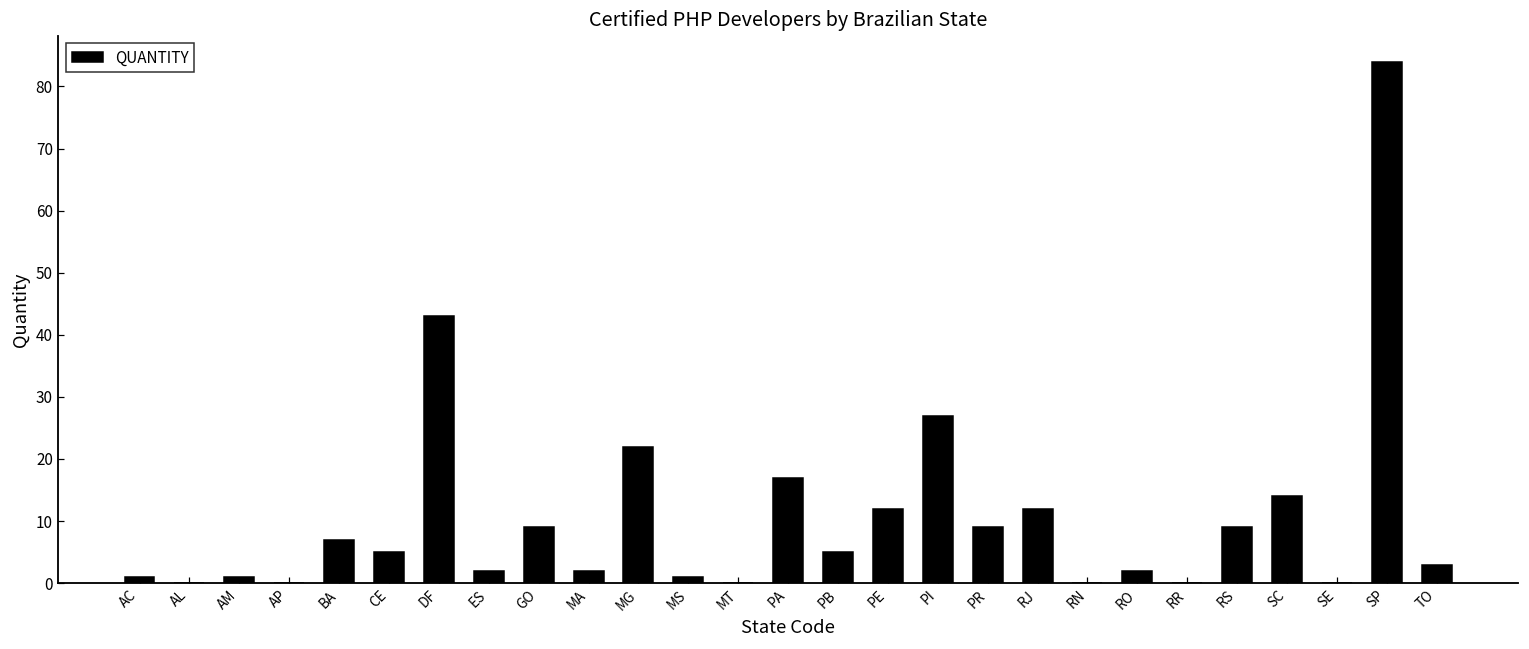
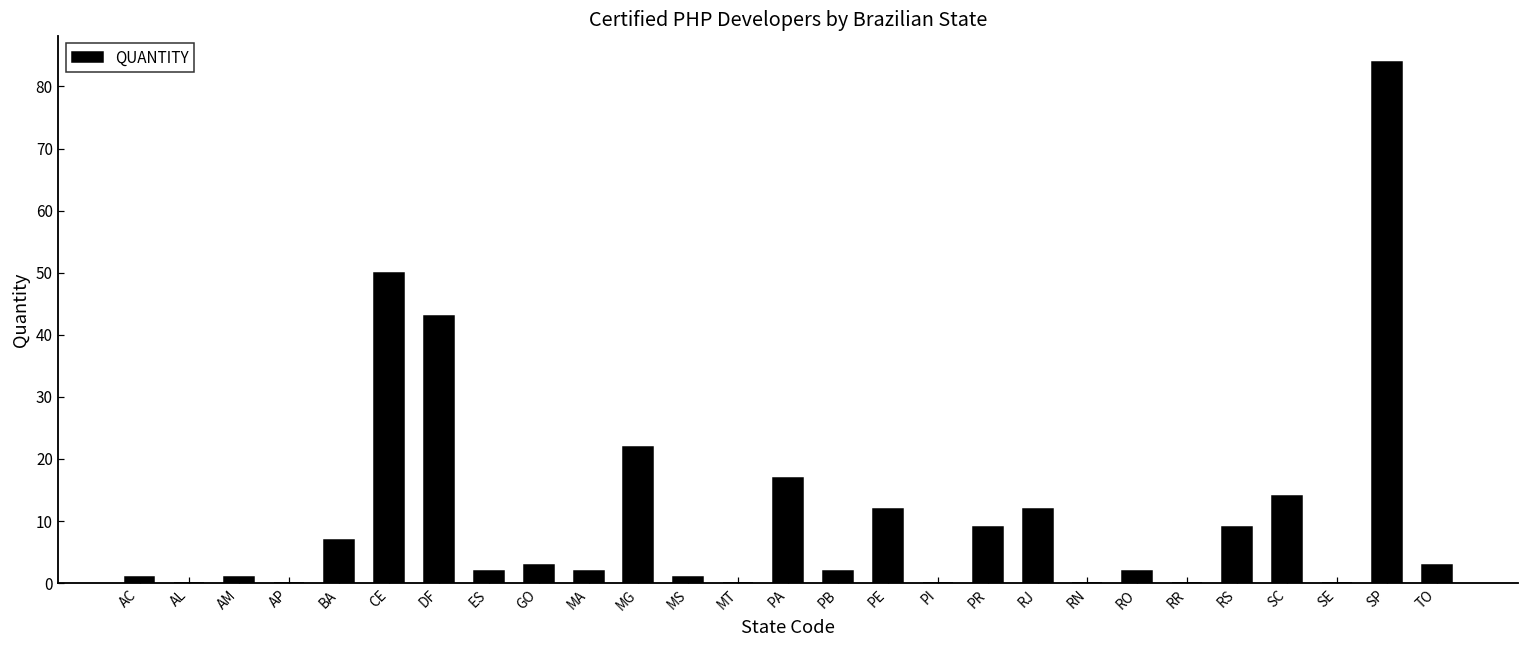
  {
    "AC": 1,
    "AL": 0,
    "AM": 1,
    "AP": 0,
    "BA": 7,
-   "CE": 5,
+   "CE": 50,
    "DF": 43,
    "ES": 2,
-   "GO": 9,
+   "GO": 3,
    "MA": 2,
    "MG": 22,
    "MS": 1,
    "MT": 0,
    "PA": 17,
-   "PB": 5,
+   "PB": 2,
    "PE": 12,
-   "PI": 27,
+   "PI": 0,
    "PR": 9,
    "RJ": 12,
    "RN": 0,
    "RO": 2,
    "RR": 0,
    "RS": 9,
    "SC": 14,
    "SE": 0,
    "SP": 84,
    "TO": 3
  }
